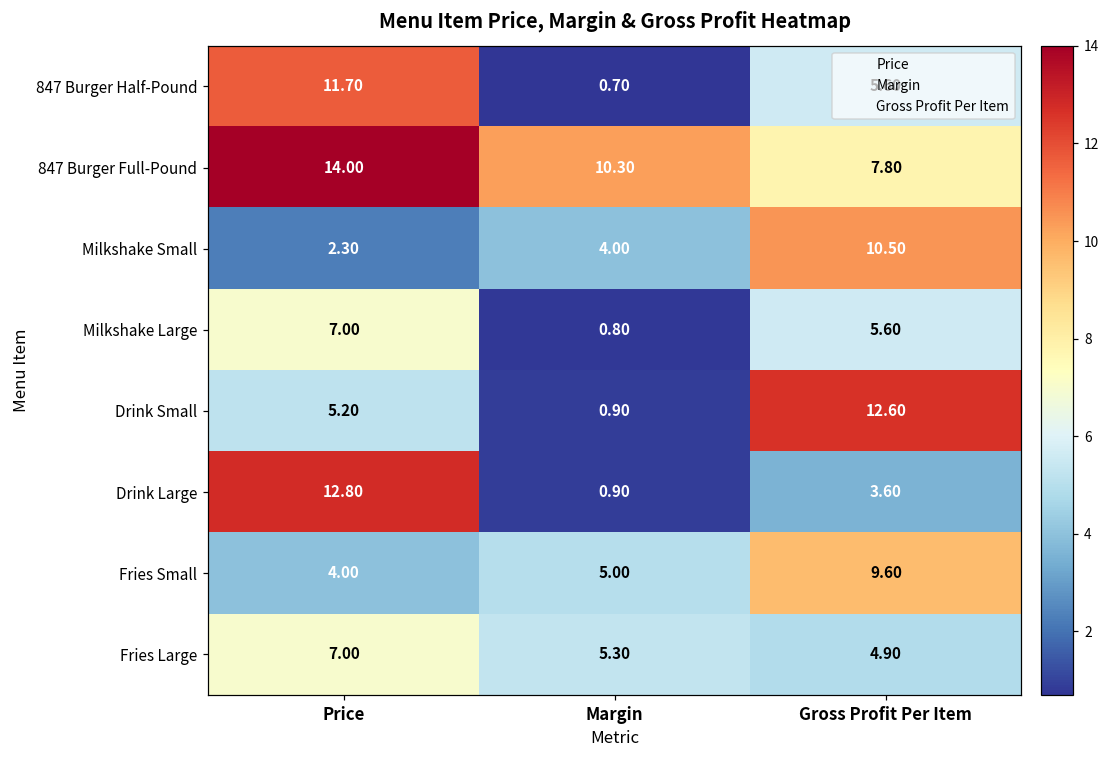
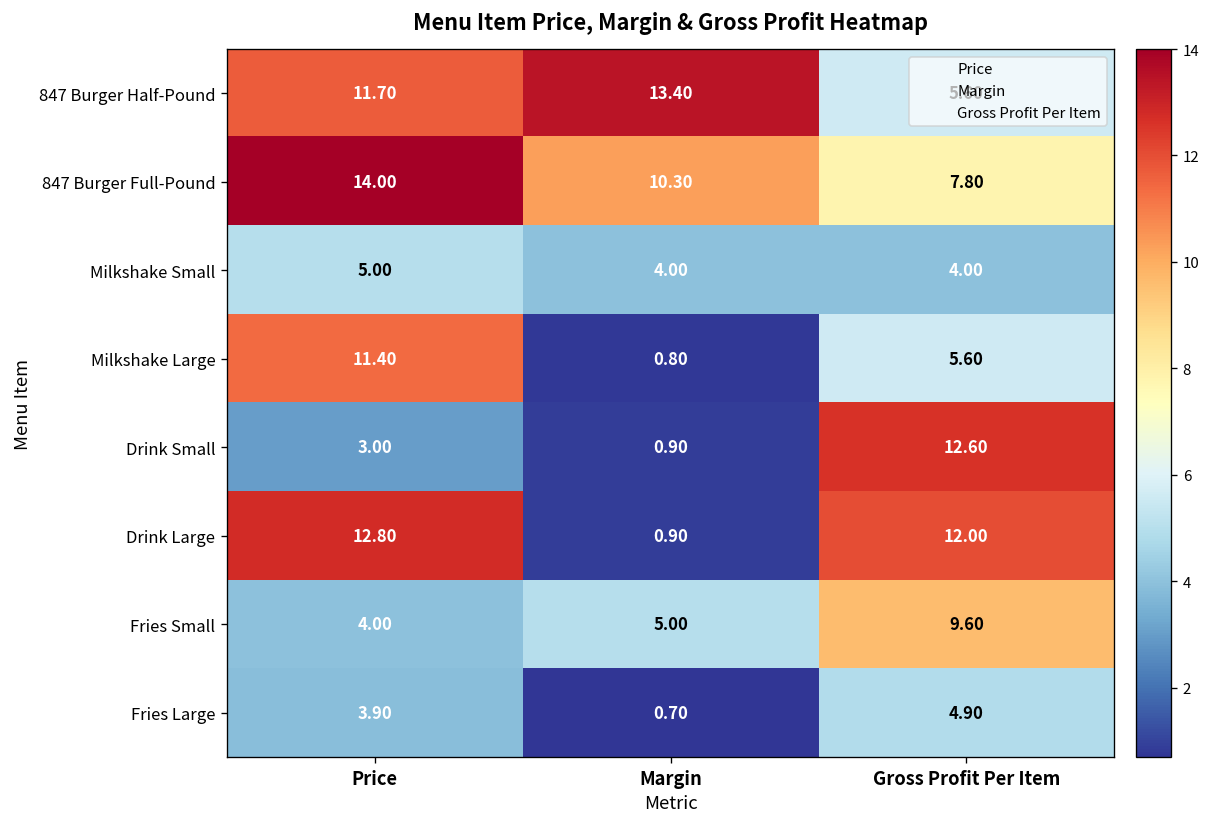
  {
    "847 Burger Half-Pound": {
      "Price": 11.70,
-     "Margin": 0.70
+     "Margin": 13.40
    },
    "847 Burger Full-Pound": {
      "Price": 14.00,
      "Margin": 10.30,
      "Gross Profit Per Item": 7.80
    },
    "Milkshake Small": {
-     "Price": 2.30,
+     "Price": 5.00,
      "Margin": 4.00,
-     "Gross Profit Per Item": 10.50
+     "Gross Profit Per Item": 4.00
    },
    "Milkshake Large": {
-     "Price": 7.00,
+     "Price": 11.40,
      "Margin": 0.80,
      "Gross Profit Per Item": 5.60
    },
    "Drink Small": {
-     "Price": 5.20,
+     "Price": 3.00,
      "Margin": 0.90,
      "Gross Profit Per Item": 12.60
    },
    "Drink Large": {
      "Price": 12.80,
      "Margin": 0.90,
-     "Gross Profit Per Item": 3.60
+     "Gross Profit Per Item": 12.00
    },
    "Fries Small": {
      "Price": 4.00,
      "Margin": 5.00,
      "Gross Profit Per Item": 9.60
    },
    "Fries Large": {
-     "Price": 7.00,
-     "Margin": 5.30,
+     "Price": 3.90,
+     "Margin": 0.70,
      "Gross Profit Per Item": 4.90
    }
  }
